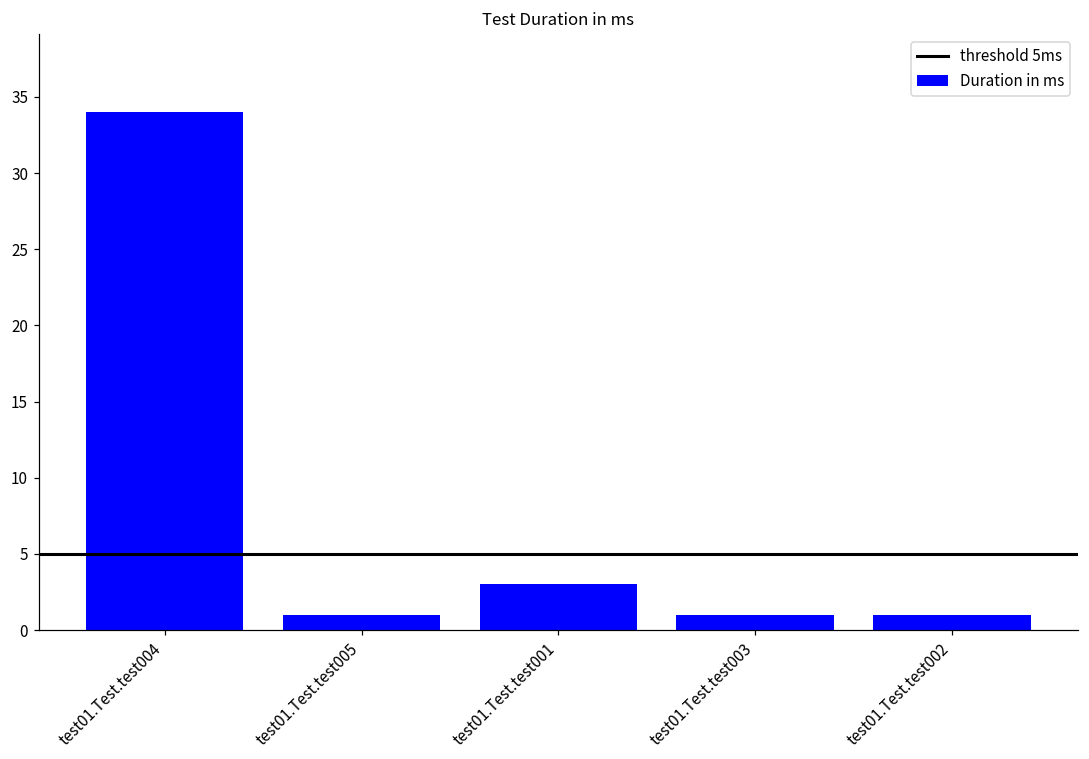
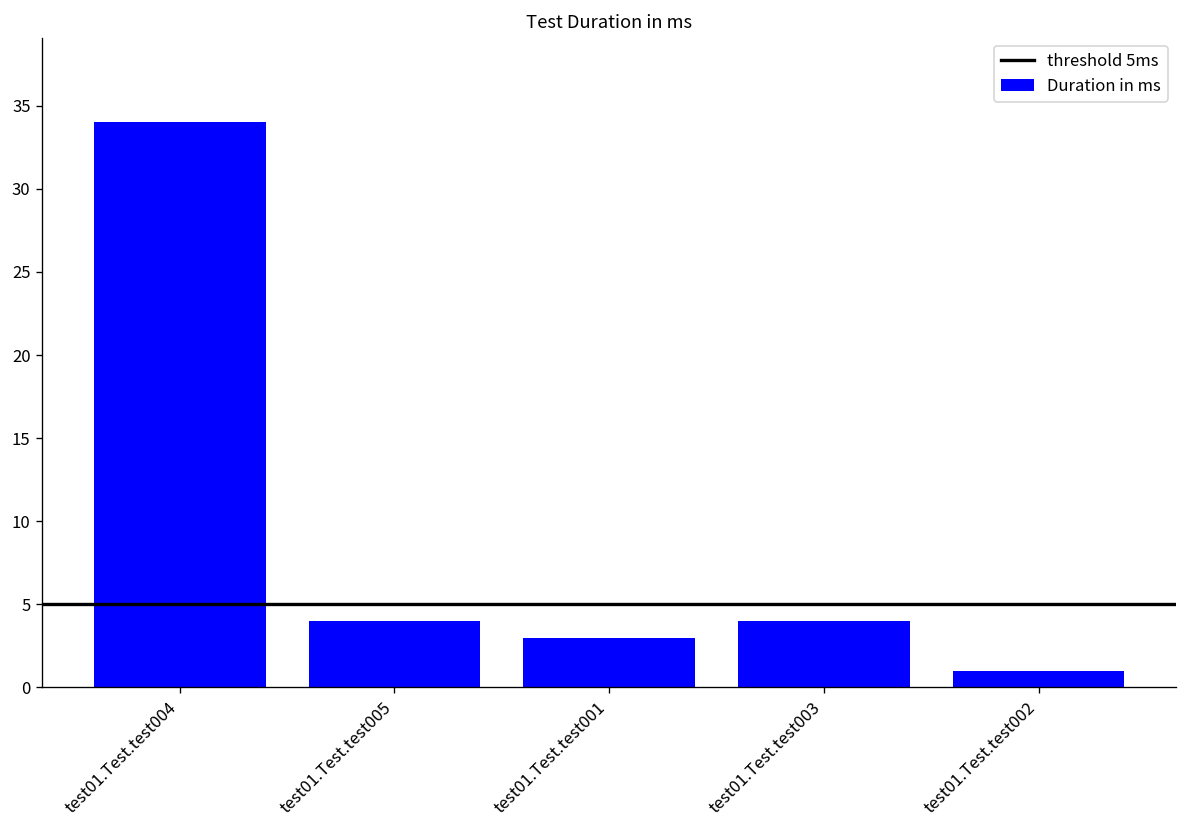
  {
    "test01.Test.test004": 34,
-   "test01.Test.test005": 1,
+   "test01.Test.test005": 4,
    "test01.Test.test001": 3,
-   "test01.Test.test003": 1,
+   "test01.Test.test003": 4,
    "test01.Test.test002": 1
  }
